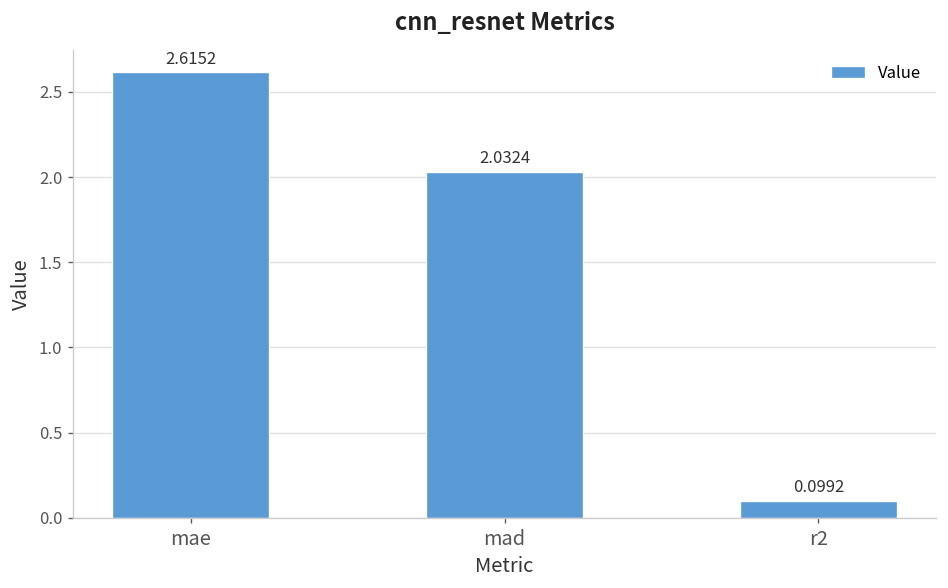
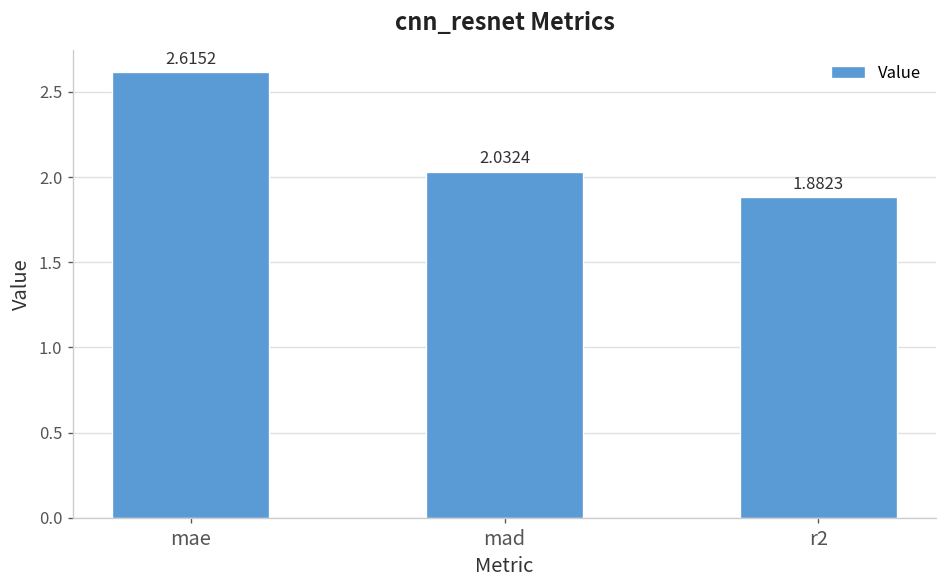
  {
    "mae": 2.6152,
    "mad": 2.0324,
-   "r2": 0.0992
+   "r2": 1.8823
  }
